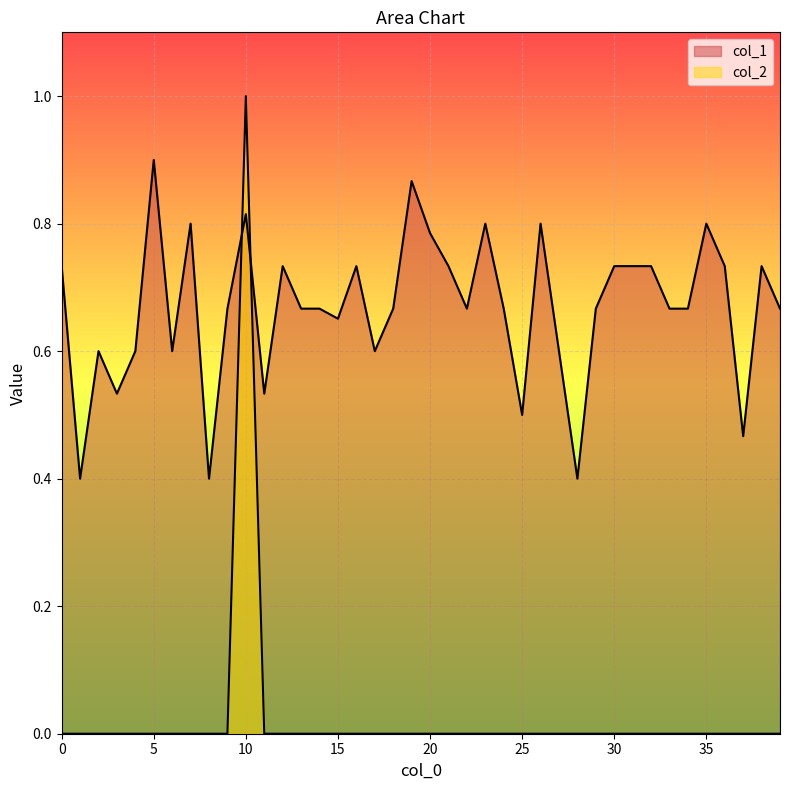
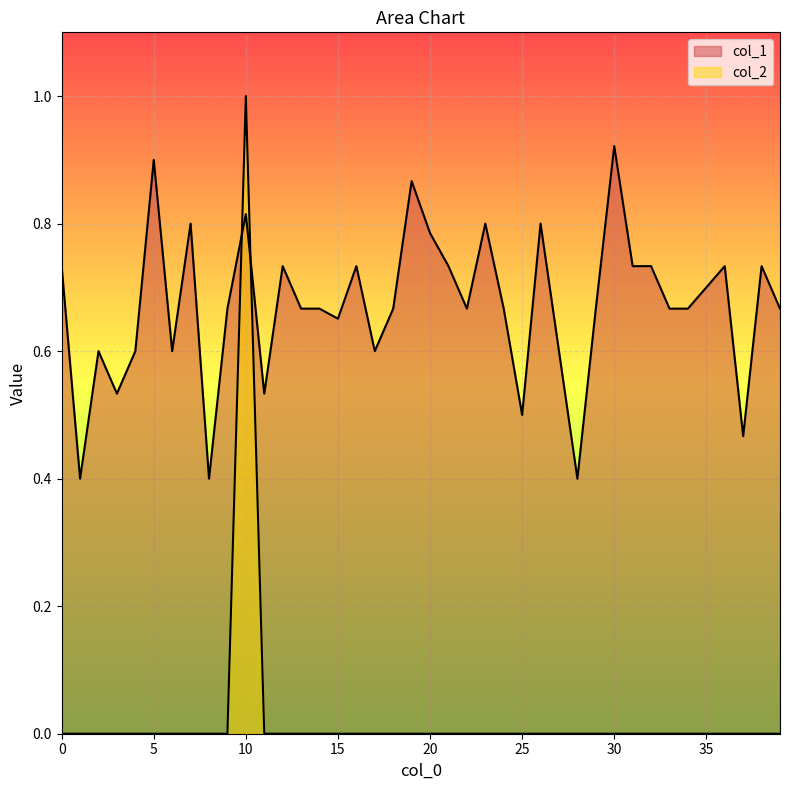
  {
    "col_1": {
      "0": 0.73,
      "5": 0.90,
      "10": 0.81,
      "15": 0.65,
      "20": 0.79,
      "25": 0.50,
-     "30": 0.73,
-     "35": 0.8
+     "30": 0.92,
+     "35": 0.7
    },
    "col_2": {
      "0": 0.00,
      "5": 0.00,
      "10": 1.00,
      "15": 0.00,
      "20": 0.00,
      "25": 0.00,
      "30": 0.00,
      "35": 0.00
    }
  }
